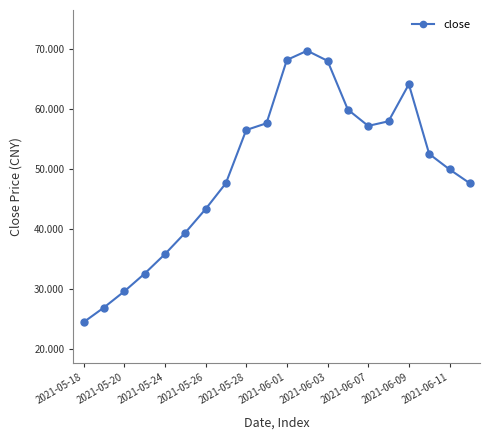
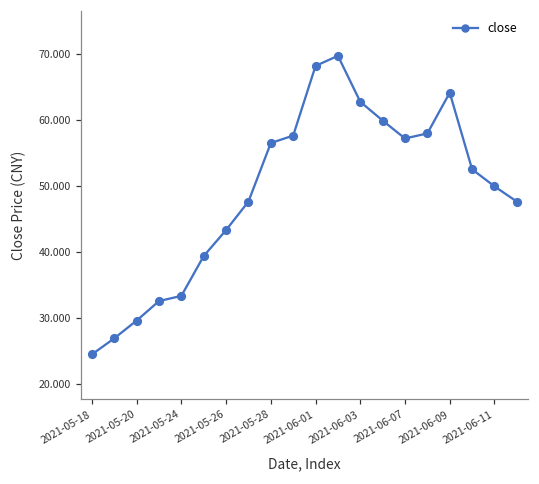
  {
    "2021-05-18": 24,
    "2021-05-20": 30,
-   "2021-05-24": 36,
+   "2021-05-24": 33,
    "2021-05-26": 43,
    "2021-05-28": 57,
    "2021-06-01": 68,
-   "2021-06-03": 68,
+   "2021-06-03": 63,
    "2021-06-07": 57,
    "2021-06-09": 64,
    "2021-06-11": 50
  }
